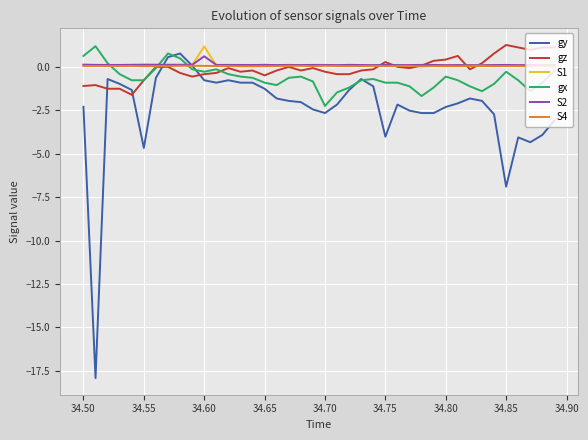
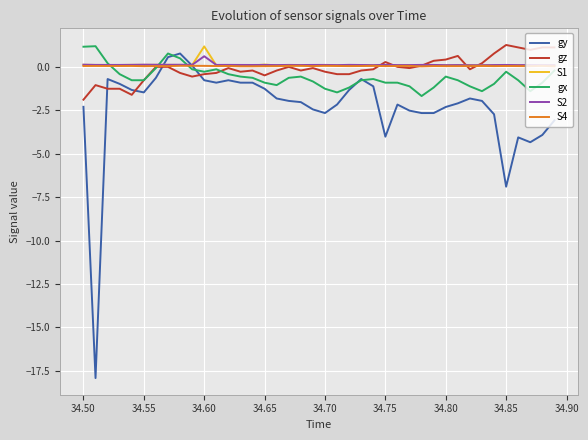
  {
    "gy": {
      "34.50": -2.3,
-     "34.55": -4.7,
+     "34.55": -1.5,
      "34.60": -0.8,
      "34.65": -1.3,
      "34.70": -2.7,
      "34.75": -4.0,
      "34.80": -2.3,
      "34.85": -6.9
    },
    "gz": {
-     "34.50": -1.1,
+     "34.50": -1.9,
      "34.65": -0.5,
      "34.70": -0.3,
      "34.75": 0.3,
      "34.80": 0.4,
      "34.85": 1.3
    },
    "S1": {
      "34.60": 1.2
    },
    "gx": {
-     "34.50": 0.6,
+     "34.50": 1.2,
      "34.65": -0.9,
-     "34.70": -2.3,
+     "34.70": -1.3,
      "34.75": -0.9,
      "34.80": -0.6,
      "34.85": -0.3
    },
    "S2": {
      "34.60": 0.6
    },
    "S4": {
      "34.60": 0.1
    }
  }
